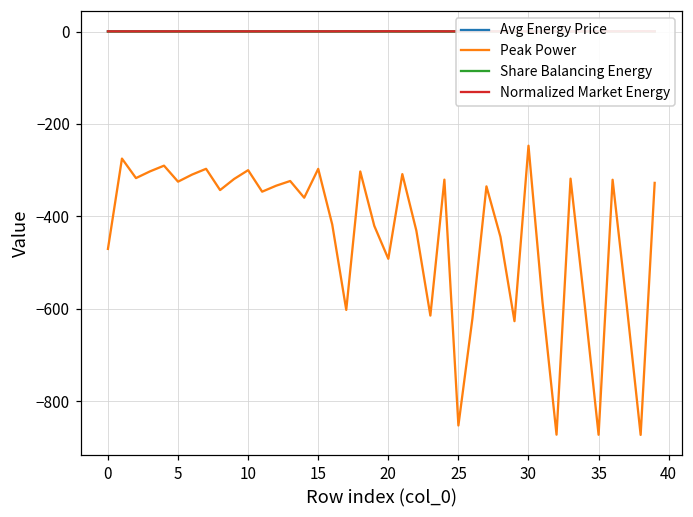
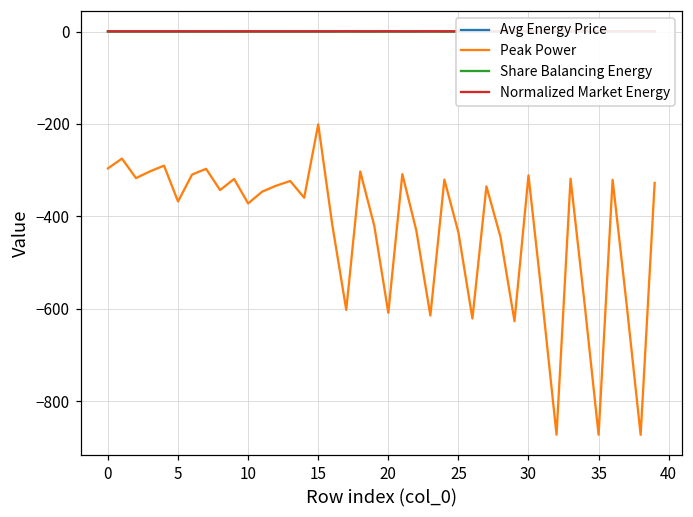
  {
    "Peak Power": {
-     "0": -470,
-     "5": -330,
-     "10": -300,
-     "15": -300,
-     "20": -490,
-     "25": -850,
-     "30": -250,
+     "0": -300,
+     "5": -370,
+     "10": -370,
+     "15": -200,
+     "20": -610,
+     "25": -430,
+     "30": -310,
      "35": -870
    }
  }
